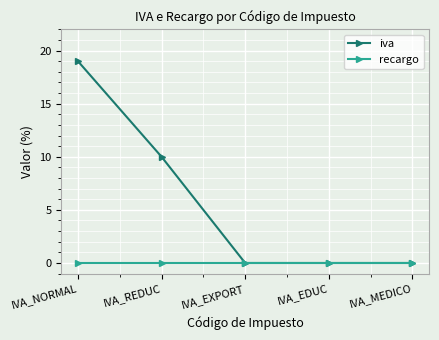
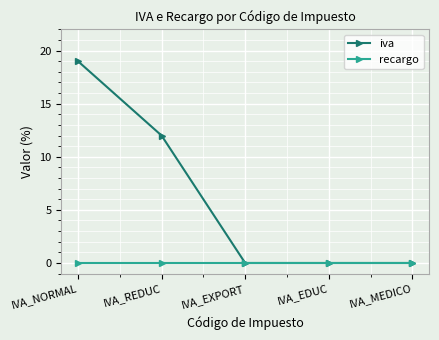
  {
    "iva": {
      "IVA_NORMAL": 19,
-     "IVA_REDUC": 10
+     "IVA_REDUC": 12
    },
    "recargo": {
      "IVA_NORMAL": 0,
      "IVA_REDUC": 0
    }
  }
